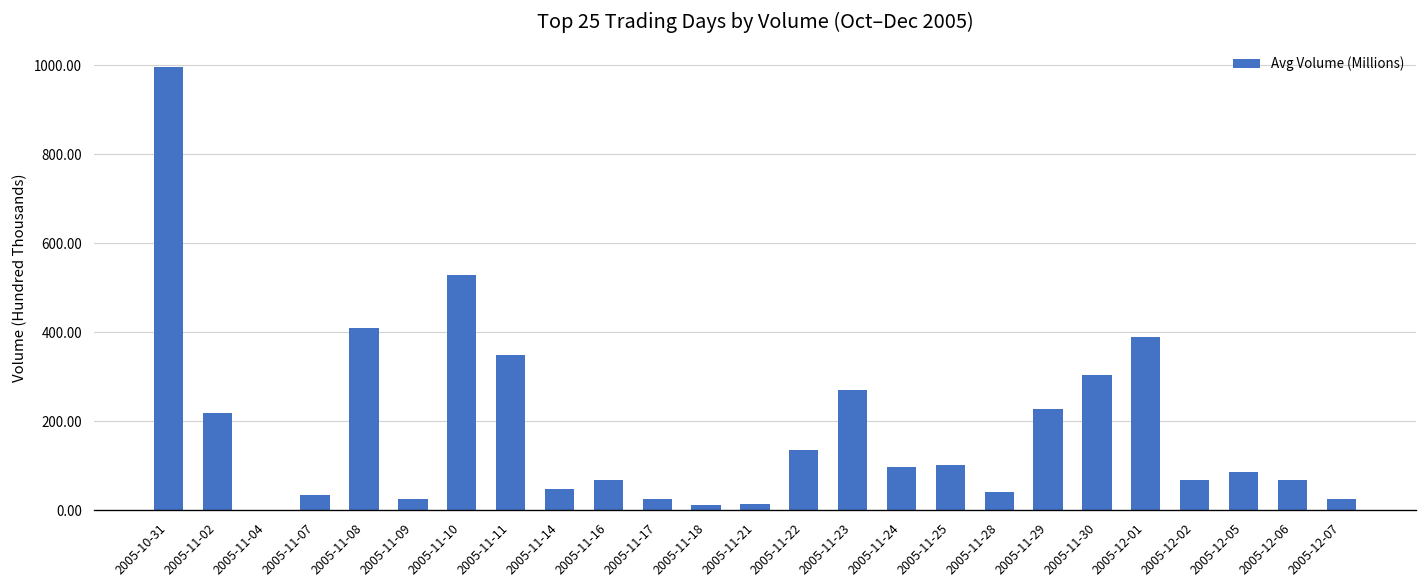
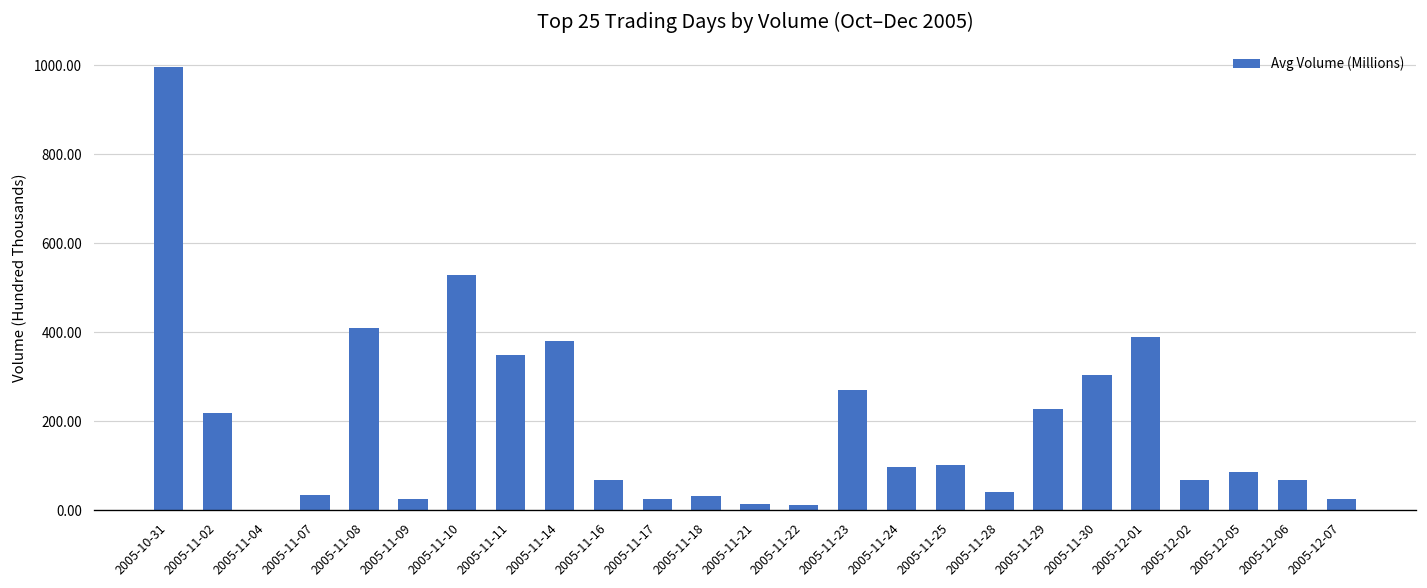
  {
    "2005-10-31": 1000,
    "2005-11-02": 220,
    "2005-11-04": 0,
    "2005-11-07": 40,
    "2005-11-08": 410,
    "2005-11-09": 20,
    "2005-11-10": 530,
    "2005-11-11": 350,
-   "2005-11-14": 50,
+   "2005-11-14": 380,
    "2005-11-16": 70,
    "2005-11-17": 30,
-   "2005-11-18": 10,
+   "2005-11-18": 30,
    "2005-11-21": 10,
-   "2005-11-22": 130,
+   "2005-11-22": 10,
    "2005-11-23": 270,
    "2005-11-24": 100,
    "2005-11-25": 100,
    "2005-11-28": 40,
    "2005-11-29": 230,
    "2005-11-30": 300,
    "2005-12-01": 390,
    "2005-12-02": 70,
    "2005-12-05": 90,
    "2005-12-06": 70,
    "2005-12-07": 30
  }
